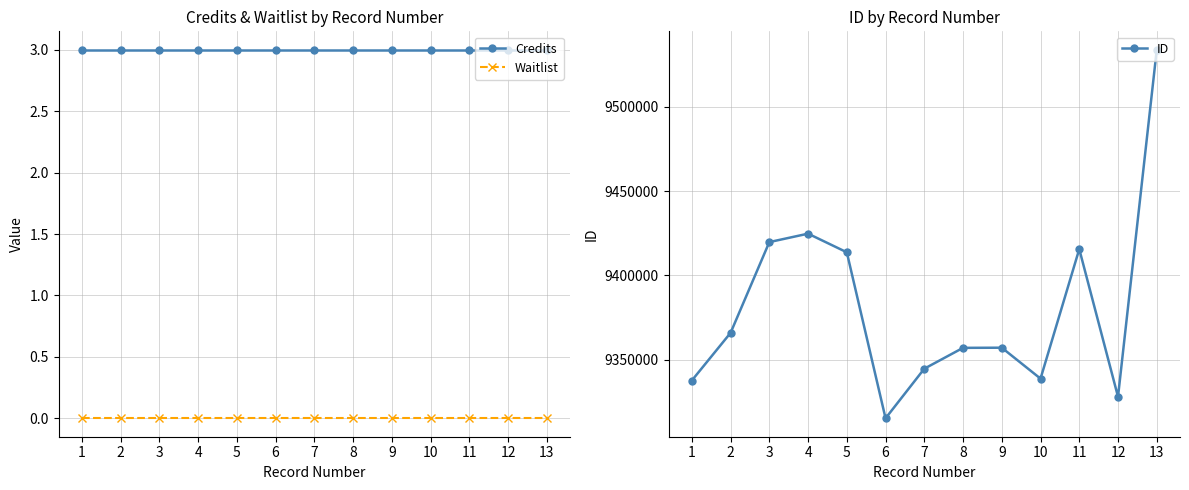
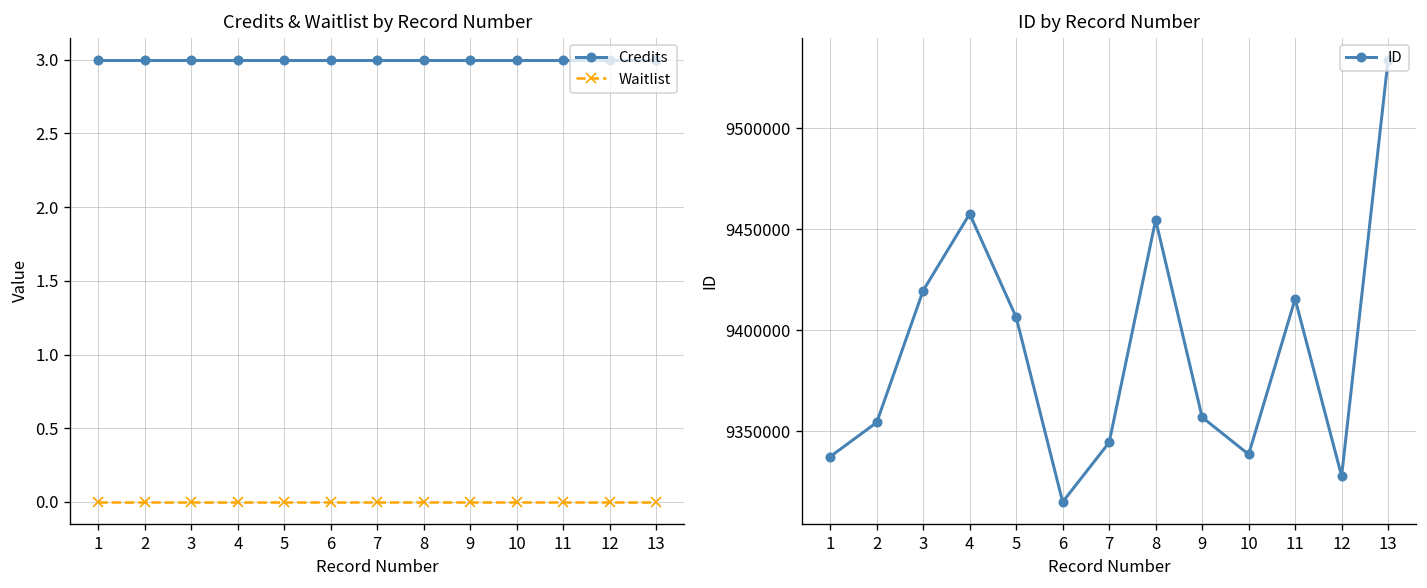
  {
    "Credits & Waitlist by Record Number": {
      "Credits": {
        "1": 3.00,
        "2": 3.00,
        "3": 3.00,
        "4": 3.00,
        "5": 3.00,
        "6": 3.00,
        "7": 3.00,
        "8": 3.00,
        "9": 3.00,
        "10": 3.00,
        "11": 3.00
      },
      "Waitlist": {
        "1": 0.00,
        "2": 0.00,
        "3": 0.00,
        "4": 0.00,
        "5": 0.00,
        "6": 0.00,
        "7": 0.00,
        "8": 0.00,
        "9": 0.00,
        "10": 0.00,
        "11": 0.00,
        "12": 0.00,
        "13": 0.00
      }
    },
    "ID by Record Number": {
      "1": 9338000,
-     "2": 9366000,
+     "2": 9354000,
      "3": 9420000,
-     "4": 9425000,
-     "5": 9414000,
+     "4": 9458000,
+     "5": 9406000,
      "6": 9315000,
      "7": 9345000,
-     "8": 9357000,
+     "8": 9455000,
      "9": 9357000,
      "10": 9339000,
      "11": 9416000,
      "12": 9328000
    }
  }
